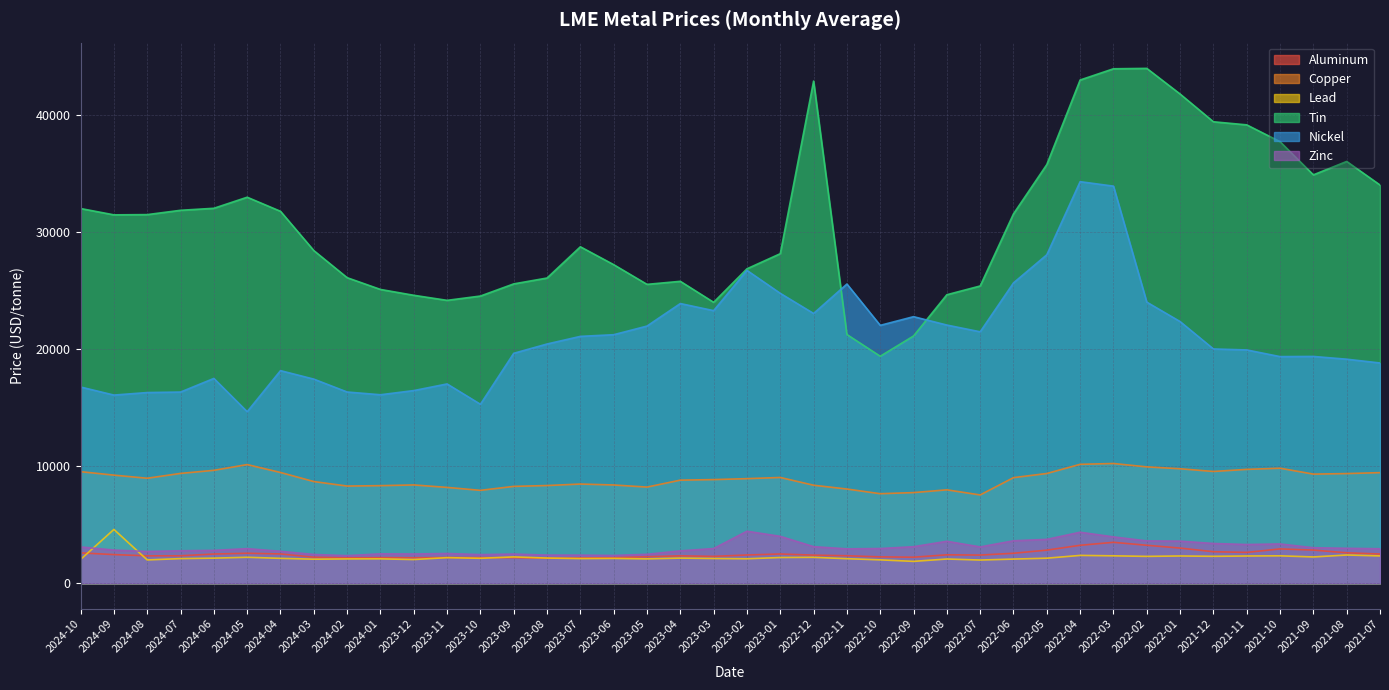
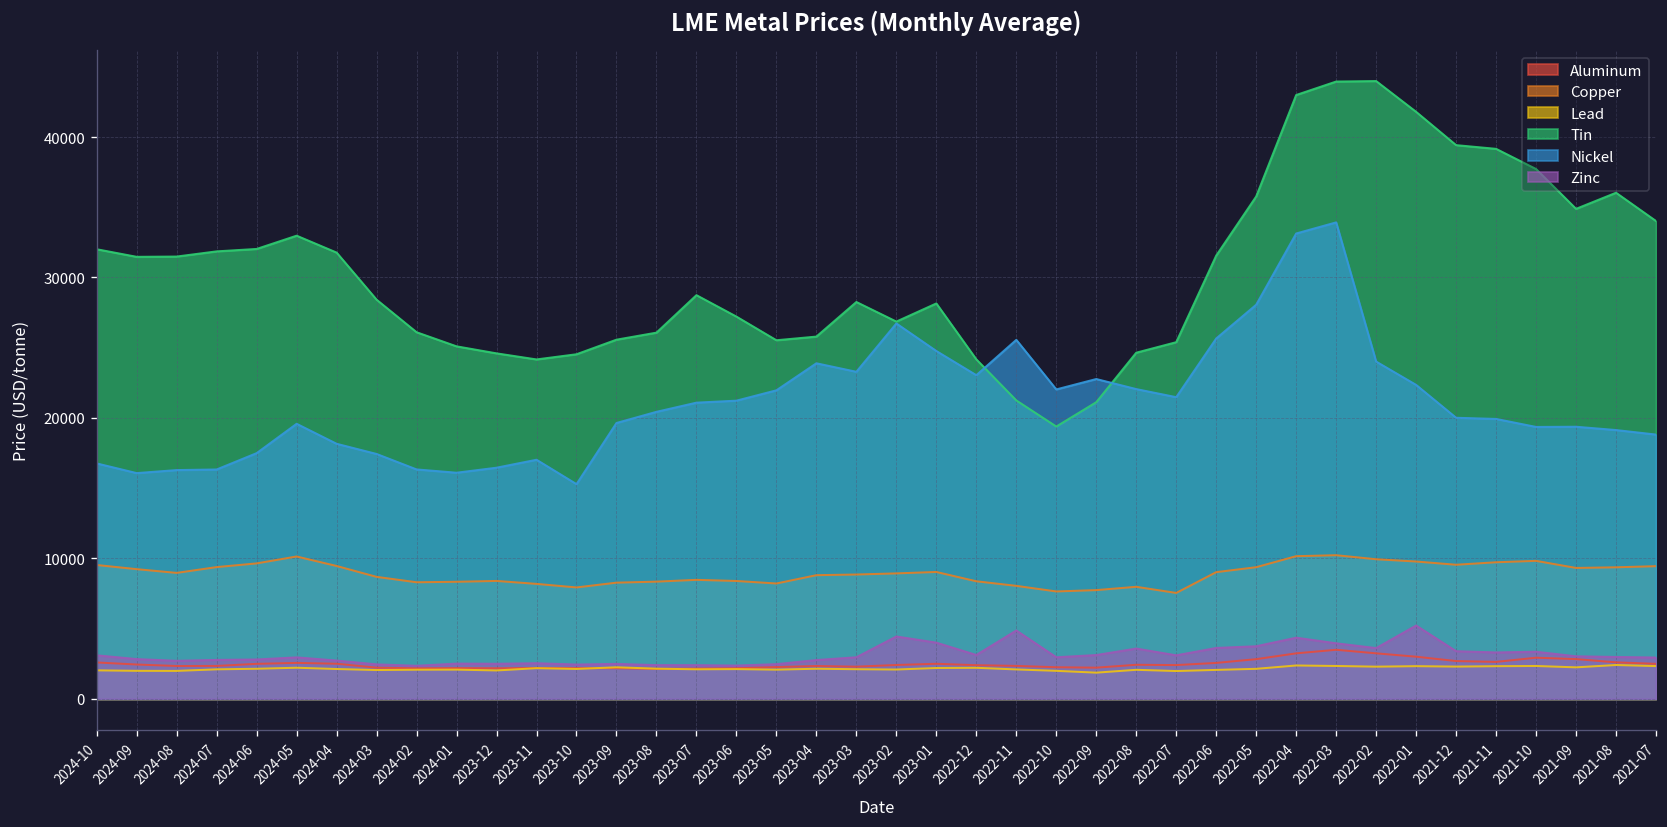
  {
    "Lead": {
      "2024-10": 2000,
-     "2024-09": 4600,
+     "2024-09": 2000,
      "2024-08": 2000,
      "2024-07": 2100,
      "2024-06": 2100,
      "2024-05": 2200,
      "2024-04": 2100,
      "2023-02": 2100,
      "2023-01": 2200,
      "2022-11": 2100,
      "2022-10": 2000,
      "2022-09": 1900,
      "2022-08": 2100,
      "2022-07": 2000,
      "2022-06": 2100,
      "2022-05": 2100,
      "2022-04": 2400,
      "2022-03": 2300,
      "2022-02": 2300,
      "2022-01": 2300,
      "2021-12": 2300,
      "2021-11": 2300,
      "2021-10": 2300,
      "2021-09": 2200
    },
    "Tin": {
      "2024-10": 32000,
      "2024-09": 31500,
      "2024-08": 31500,
      "2024-07": 31900,
      "2024-06": 32000,
      "2024-05": 33000,
      "2024-04": 31800,
      "2024-03": 28400,
      "2024-02": 26100,
      "2024-01": 25100,
      "2023-12": 24600,
      "2023-11": 24200,
      "2023-10": 24500,
      "2023-09": 25600,
      "2023-08": 26100,
      "2023-07": 28700,
      "2023-06": 27200,
      "2023-05": 25500,
      "2023-04": 25800,
-     "2023-03": 24000,
+     "2023-03": 28300,
      "2023-01": 28200,
-     "2022-12": 42900,
+     "2022-12": 24200,
      "2022-11": 21200,
      "2022-10": 19400,
      "2022-09": 21100,
      "2022-08": 24600,
      "2022-07": 25400,
      "2022-06": 31600,
      "2022-05": 35800,
      "2022-04": 43000,
      "2022-03": 43900,
      "2022-02": 44000,
      "2022-01": 41800,
      "2021-12": 39400,
      "2021-11": 39200,
      "2021-09": 34900,
      "2021-07": 34000
    },
    "Nickel": {
      "2024-10": 16800,
      "2024-09": 16100,
      "2024-08": 16300,
      "2024-07": 16300,
      "2024-06": 17500,
-     "2024-05": 14700,
+     "2024-05": 19600,
      "2024-04": 18200,
      "2024-03": 17400,
      "2024-02": 16300,
      "2024-01": 16100,
      "2023-12": 16500,
      "2023-11": 17000,
      "2023-10": 15300,
      "2023-09": 19600,
      "2023-08": 20400,
      "2023-07": 21100,
      "2023-06": 21200,
      "2023-05": 22000,
      "2023-04": 23900,
      "2023-03": 23300,
      "2023-01": 24800,
      "2022-12": 23000,
      "2022-11": 25600,
      "2022-10": 22000,
      "2022-09": 22800,
      "2022-08": 22100,
      "2022-07": 21500,
      "2022-06": 25700,
      "2022-05": 28100,
-     "2022-04": 34300,
+     "2022-04": 33100,
      "2022-03": 33900,
      "2022-02": 24000,
      "2022-01": 22400,
      "2021-12": 20000,
      "2021-11": 19900,
      "2021-10": 19400,
      "2021-09": 19400,
      "2021-08": 19100,
      "2021-07": 18800
    },
    "Zinc": {
      "2024-10": 3100,
      "2024-09": 2800,
      "2024-08": 2700,
      "2024-07": 2800,
      "2024-06": 2800,
      "2024-05": 3000,
      "2024-04": 2700,
      "2024-03": 2500,
      "2024-01": 2500,
      "2023-12": 2500,
      "2023-11": 2500,
      "2023-10": 2400,
      "2023-09": 2500,
      "2023-08": 2400,
      "2023-07": 2400,
      "2023-04": 2800,
      "2023-03": 3000,
      "2023-02": 4400,
      "2023-01": 4000,
      "2022-12": 3100,
-     "2022-11": 2900,
+     "2022-11": 4900,
      "2022-10": 3000,
      "2022-09": 3100,
      "2022-08": 3600,
      "2022-07": 3100,
      "2022-06": 3600,
      "2022-05": 3800,
      "2022-04": 4400,
      "2022-03": 4000,
      "2022-02": 3600,
-     "2022-01": 3600,
+     "2022-01": 5200,
      "2021-12": 3400,
      "2021-11": 3300,
      "2021-10": 3400,
      "2021-08": 3000,
      "2021-07": 2900
    }
  }
